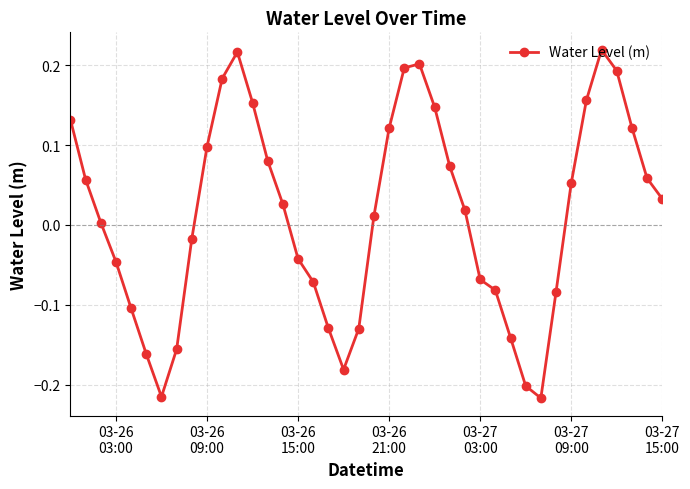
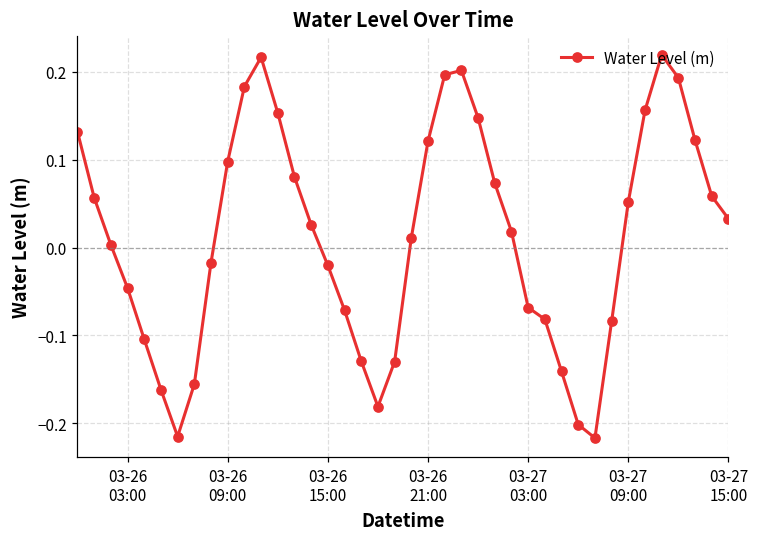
  {
    "03-26 03:00": -0.05,
    "03-26 09:00": 0.10,
-   "03-26 15:00": -0.04,
+   "03-26 15:00": -0.02,
    "03-26 21:00": 0.12,
    "03-27 03:00": -0.07,
    "03-27 09:00": 0.05,
    "03-27 15:00": 0.03
  }
